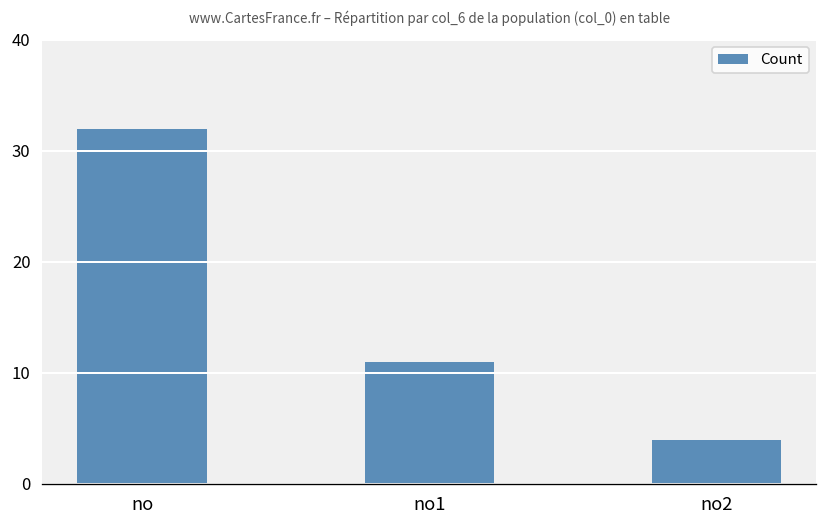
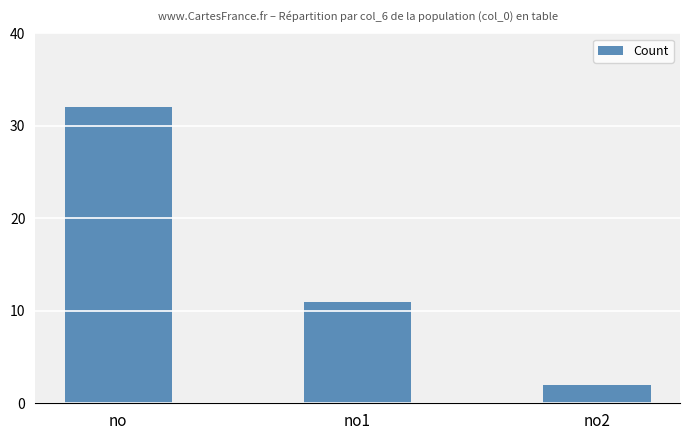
  {
    "no": 32,
    "no1": 11,
-   "no2": 4
+   "no2": 2
  }
